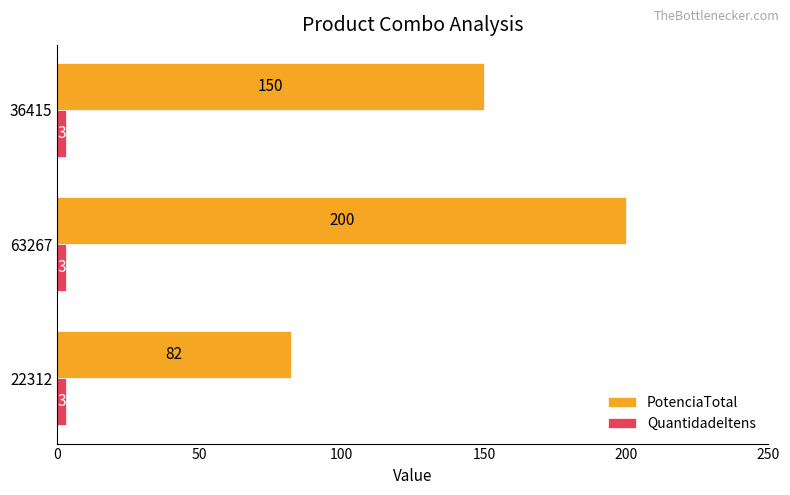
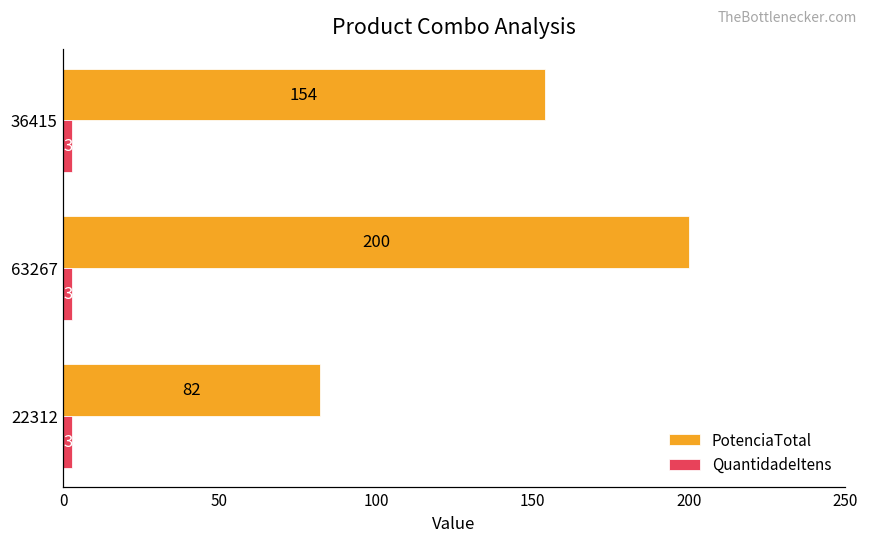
  {
    "PotenciaTotal": {
-     "36415": 150,
+     "36415": 154,
      "63267": 200,
      "22312": 82
    },
    "QuantidadeItens": {
      "36415": 3,
      "63267": 3,
      "22312": 3
    }
  }
